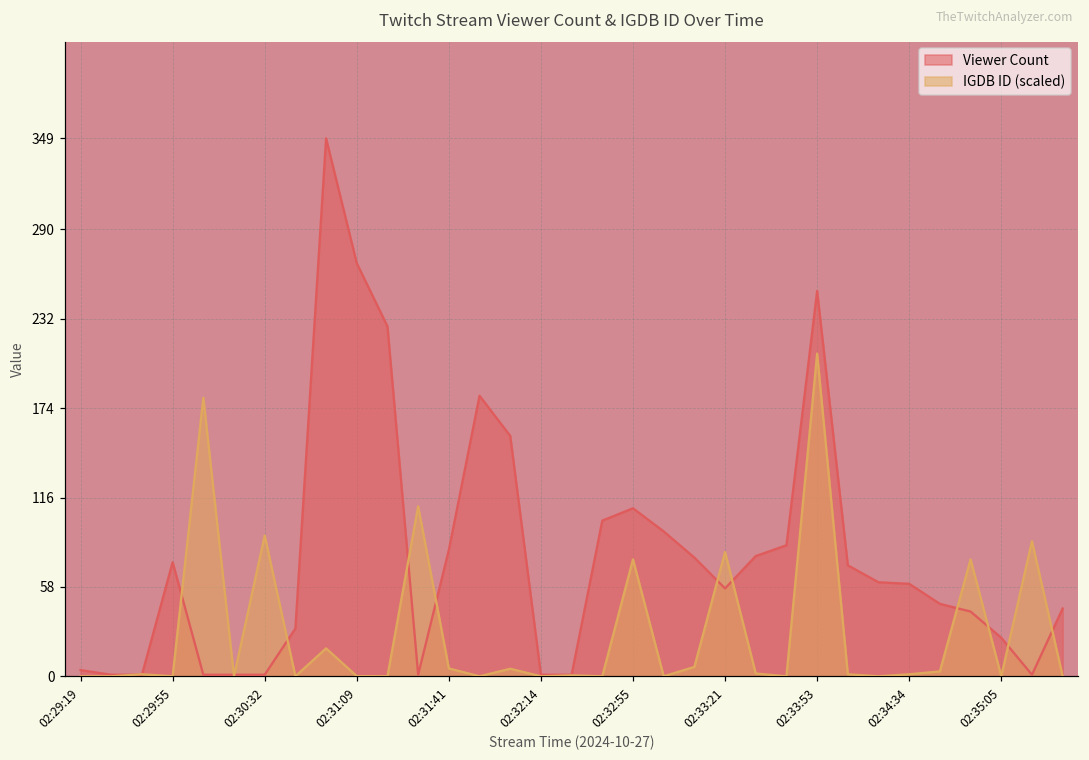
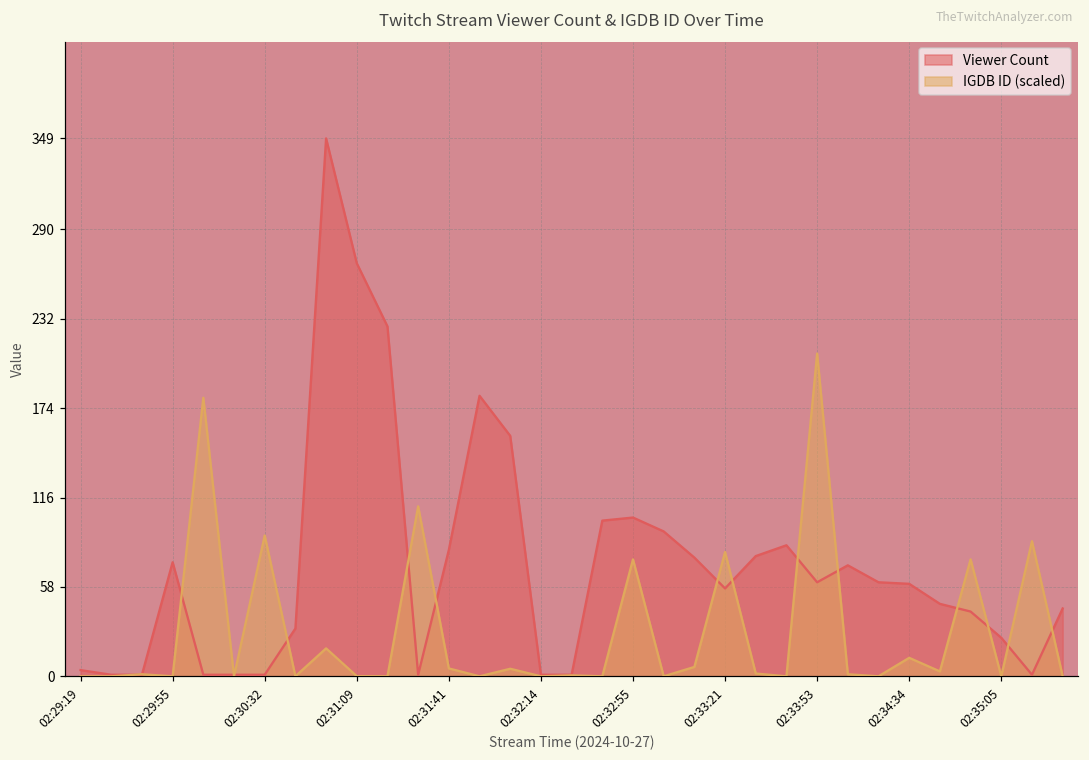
  {
    "Viewer Count": {
      "02:29:19": 4,
      "02:29:55": 74,
      "02:30:32": 1,
      "02:31:09": 268,
      "02:31:41": 82,
-     "02:32:55": 109,
+     "02:32:55": 103,
      "02:33:21": 57,
-     "02:33:53": 250,
+     "02:33:53": 61,
      "02:34:34": 60,
      "02:35:05": 25
    },
    "IGDB ID (scaled)": {
      "02:29:19": 0,
      "02:29:55": 0,
      "02:30:32": 91,
      "02:31:09": 0,
      "02:31:41": 5,
      "02:32:55": 76,
      "02:33:21": 81,
      "02:33:53": 209,
-     "02:34:34": 1,
+     "02:34:34": 12,
      "02:35:05": 0
    }
  }
